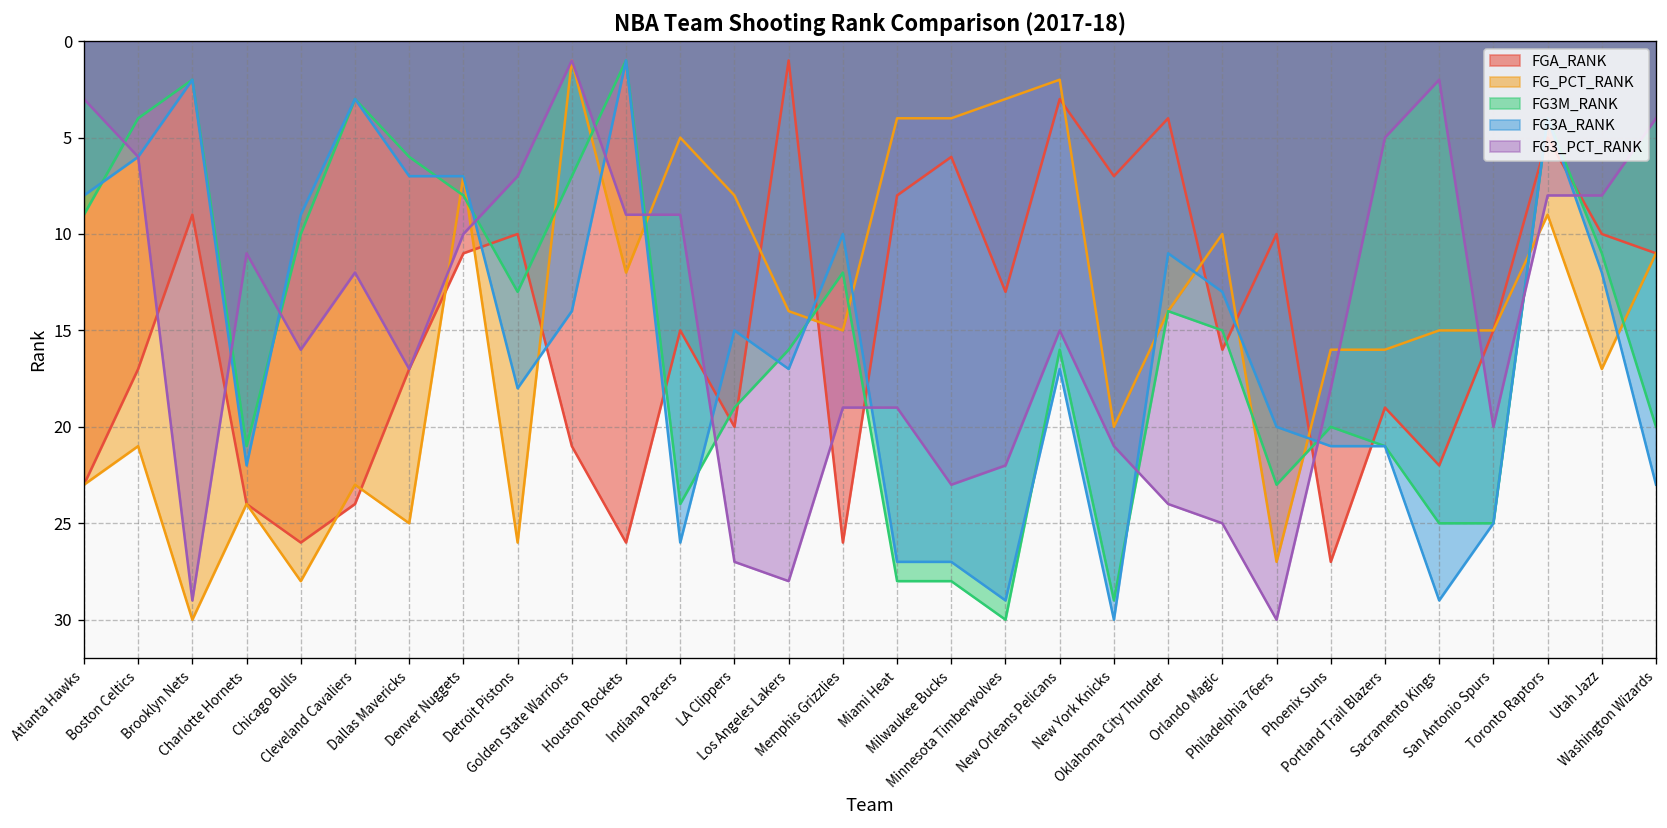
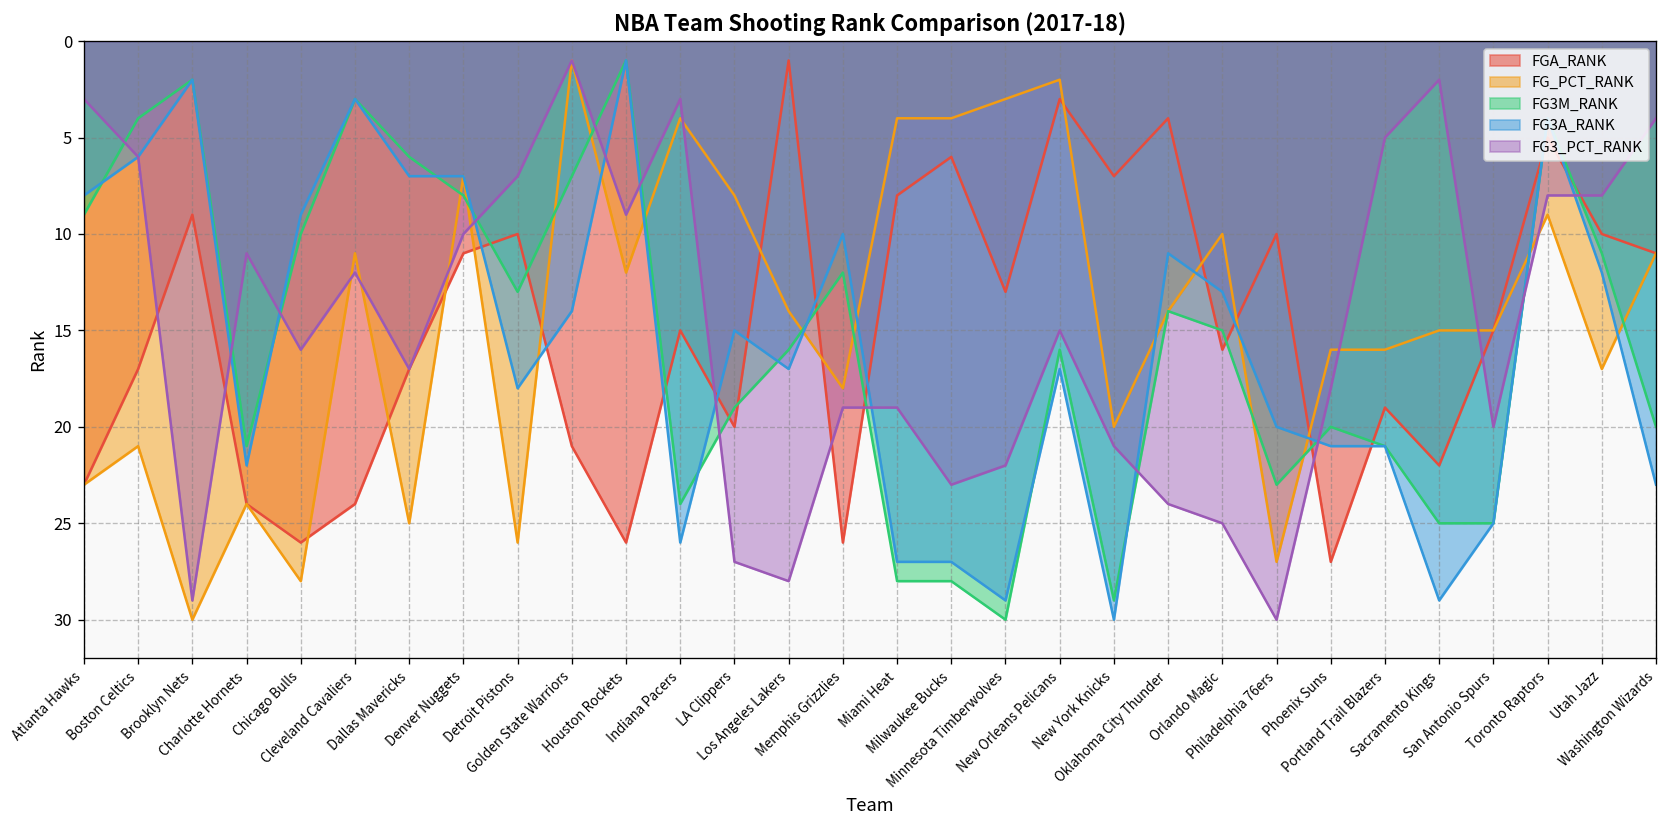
  {
    "FGA_RANK": {
      "Boston Celtics": 17,
      "Brooklyn Nets": 9,
      "Chicago Bulls": 26,
      "Cleveland Cavaliers": 24,
      "Denver Nuggets": 11,
      "Detroit Pistons": 10,
      "Golden State Warriors": 21,
      "Houston Rockets": 26,
      "Indiana Pacers": 15,
      "LA Clippers": 20,
      "Los Angeles Lakers": 1,
      "Memphis Grizzlies": 26,
      "Miami Heat": 8,
      "Milwaukee Bucks": 6,
      "Minnesota Timberwolves": 13,
      "New Orleans Pelicans": 3,
      "New York Knicks": 7,
      "Oklahoma City Thunder": 4,
      "Orlando Magic": 16,
      "Philadelphia 76ers": 10,
      "Phoenix Suns": 27,
      "Portland Trail Blazers": 19,
      "Sacramento Kings": 22,
      "Utah Jazz": 10
    },
    "FG_PCT_RANK": {
      "Boston Celtics": 21,
      "Brooklyn Nets": 30,
      "Chicago Bulls": 28,
-     "Cleveland Cavaliers": 23,
+     "Cleveland Cavaliers": 11,
      "Dallas Mavericks": 25,
      "Detroit Pistons": 26,
      "Houston Rockets": 12,
-     "Indiana Pacers": 5,
+     "Indiana Pacers": 4,
      "LA Clippers": 8,
      "Los Angeles Lakers": 14,
-     "Memphis Grizzlies": 15,
+     "Memphis Grizzlies": 18,
      "Miami Heat": 4,
      "Milwaukee Bucks": 4,
      "Minnesota Timberwolves": 3,
      "New Orleans Pelicans": 2,
      "New York Knicks": 20,
      "Orlando Magic": 10,
      "Philadelphia 76ers": 27,
      "Phoenix Suns": 16,
      "Portland Trail Blazers": 16,
      "Sacramento Kings": 15,
      "Toronto Raptors": 9,
      "Utah Jazz": 17
    },
    "FG3M_RANK": {
      "Atlanta Hawks": 9,
      "Boston Celtics": 4,
      "Charlotte Hornets": 21,
      "Chicago Bulls": 10,
      "Dallas Mavericks": 6,
      "Denver Nuggets": 8,
      "Detroit Pistons": 13,
      "Golden State Warriors": 7,
      "Indiana Pacers": 24,
      "LA Clippers": 19,
      "Los Angeles Lakers": 16,
      "Memphis Grizzlies": 12,
      "Miami Heat": 28,
      "Milwaukee Bucks": 28,
      "Minnesota Timberwolves": 30,
      "New Orleans Pelicans": 16,
      "New York Knicks": 29,
      "Orlando Magic": 15,
      "Philadelphia 76ers": 23,
      "Phoenix Suns": 20,
      "Sacramento Kings": 25,
      "Utah Jazz": 11,
      "Washington Wizards": 20
    },
    "FG3A_RANK": {
      "Atlanta Hawks": 8,
      "Charlotte Hornets": 22,
      "Chicago Bulls": 9,
      "Dallas Mavericks": 7,
      "Detroit Pistons": 18,
      "Golden State Warriors": 14,
      "Indiana Pacers": 26,
      "LA Clippers": 15,
      "Los Angeles Lakers": 17,
      "Memphis Grizzlies": 10,
      "Miami Heat": 27,
      "Milwaukee Bucks": 27,
      "Minnesota Timberwolves": 29,
      "New Orleans Pelicans": 17,
      "New York Knicks": 30,
      "Oklahoma City Thunder": 11,
      "Orlando Magic": 13,
      "Philadelphia 76ers": 20,
      "Phoenix Suns": 21,
      "Sacramento Kings": 29,
      "Utah Jazz": 12,
      "Washington Wizards": 23
    },
    "FG3_PCT_RANK": {
      "Atlanta Hawks": 3,
      "Brooklyn Nets": 29,
      "Charlotte Hornets": 11,
      "Chicago Bulls": 16,
      "Cleveland Cavaliers": 12,
      "Denver Nuggets": 10,
      "Detroit Pistons": 7,
      "Houston Rockets": 9,
-     "Indiana Pacers": 9,
+     "Indiana Pacers": 3,
      "LA Clippers": 27,
      "Los Angeles Lakers": 28,
      "Memphis Grizzlies": 19,
      "Miami Heat": 19,
      "Milwaukee Bucks": 23,
      "Minnesota Timberwolves": 22,
      "New Orleans Pelicans": 15,
      "New York Knicks": 21,
      "Oklahoma City Thunder": 24,
      "Orlando Magic": 25,
      "Philadelphia 76ers": 30,
      "Phoenix Suns": 18,
      "Portland Trail Blazers": 5,
      "Sacramento Kings": 2,
      "San Antonio Spurs": 20,
      "Toronto Raptors": 8,
      "Utah Jazz": 8,
      "Washington Wizards": 4
    }
  }
